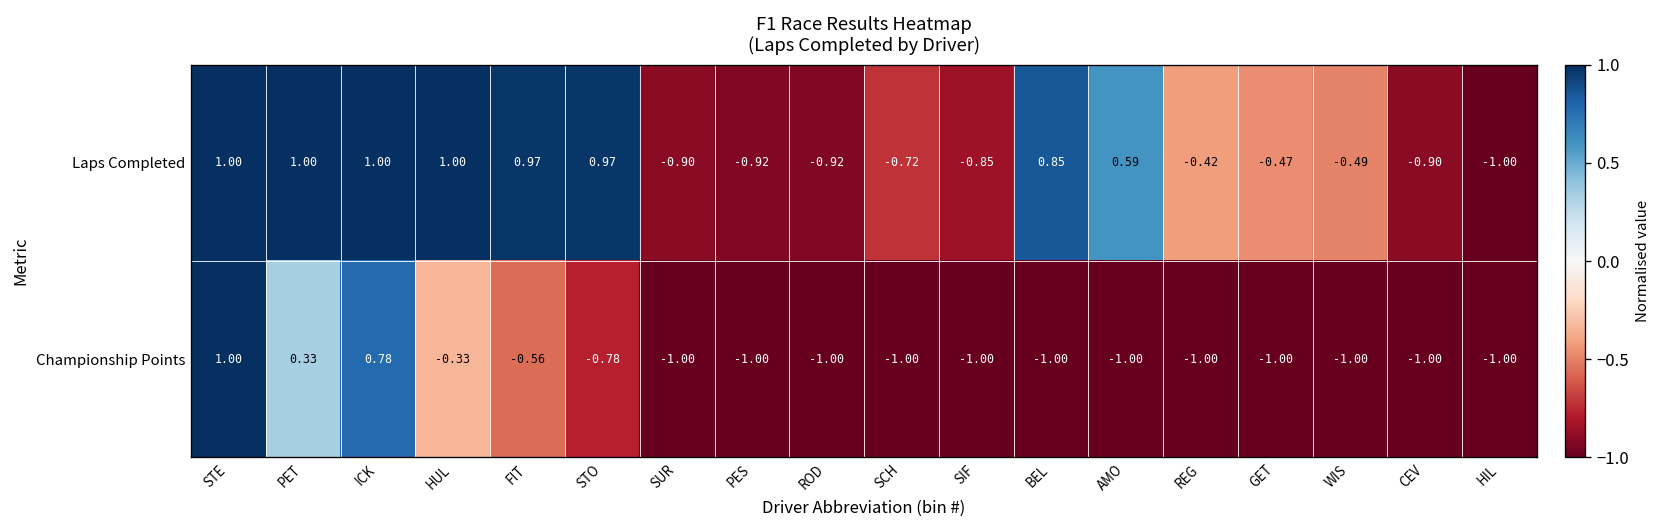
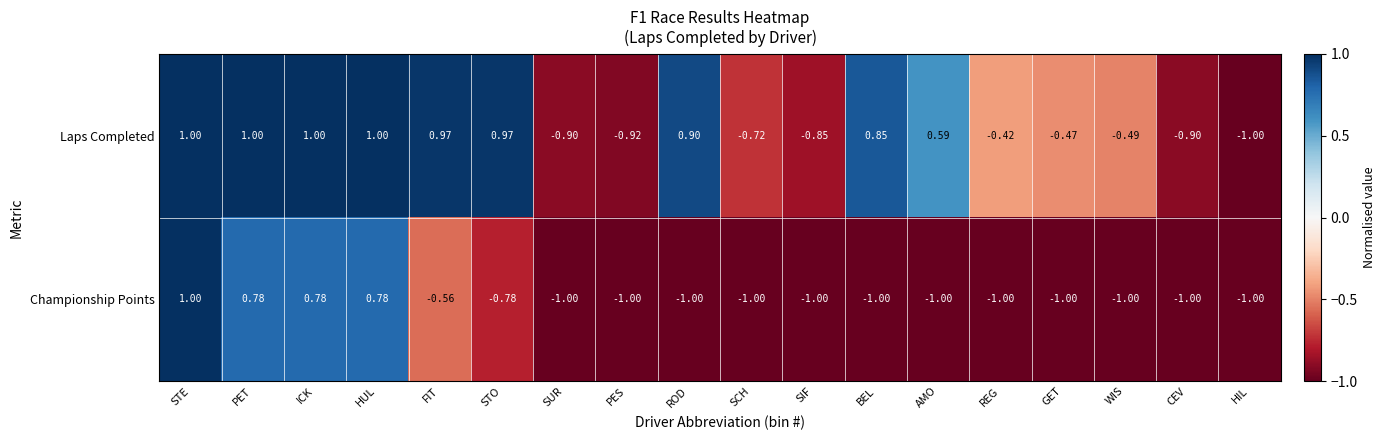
  {
    "Laps Completed": {
      "STE": 1.00,
      "PET": 1.00,
      "ICK": 1.00,
      "HUL": 1.00,
      "FIT": 0.97,
      "STO": 0.97,
      "SUR": -0.90,
      "PES": -0.92,
-     "ROD": -0.92,
+     "ROD": 0.90,
      "SCH": -0.72,
      "SIF": -0.85,
      "BEL": 0.85,
      "AMO": 0.59,
      "REG": -0.42,
      "GET": -0.47,
      "WIS": -0.49,
      "CEV": -0.90,
      "HIL": -1.00
    },
    "Championship Points": {
      "STE": 1.00,
-     "PET": 0.33,
+     "PET": 0.78,
      "ICK": 0.78,
-     "HUL": -0.33,
+     "HUL": 0.78,
      "FIT": -0.56,
      "STO": -0.78,
      "SUR": -1.00,
      "PES": -1.00,
      "ROD": -1.00,
      "SCH": -1.00,
      "SIF": -1.00,
      "BEL": -1.00,
      "AMO": -1.00,
      "REG": -1.00,
      "GET": -1.00,
      "WIS": -1.00,
      "CEV": -1.00,
      "HIL": -1.00
    }
  }
